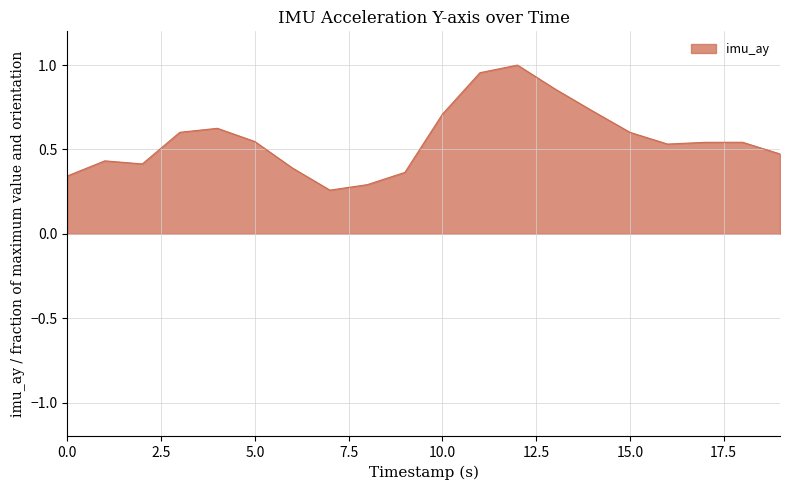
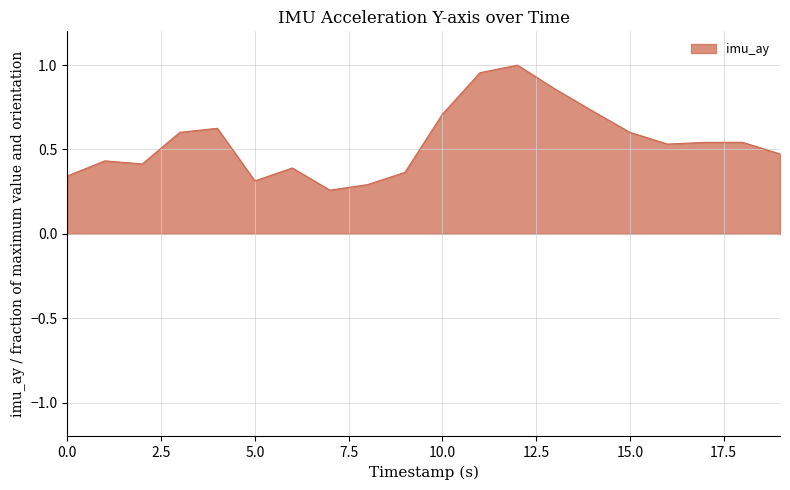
  {
    "0.0": 0.34,
-   "5.0": 0.55,
+   "5.0": 0.31,
    "10.0": 0.71,
    "15.0": 0.60
  }
